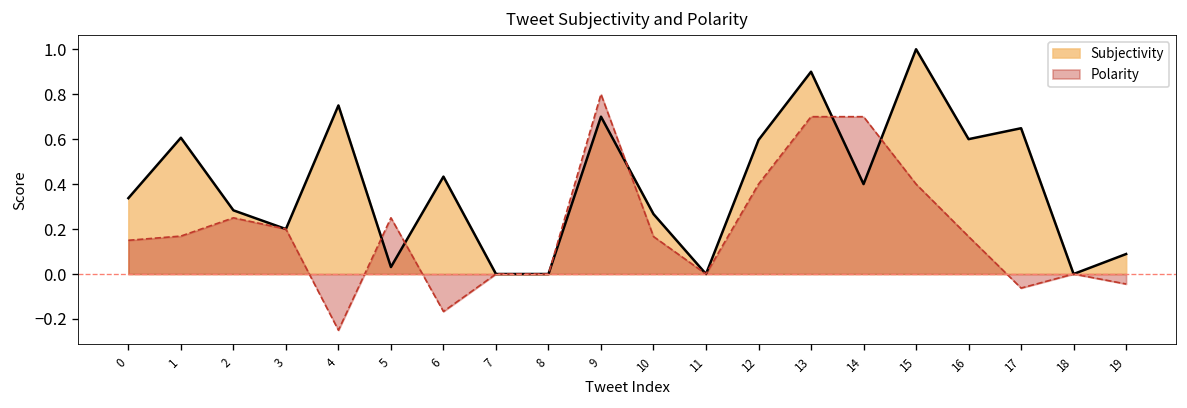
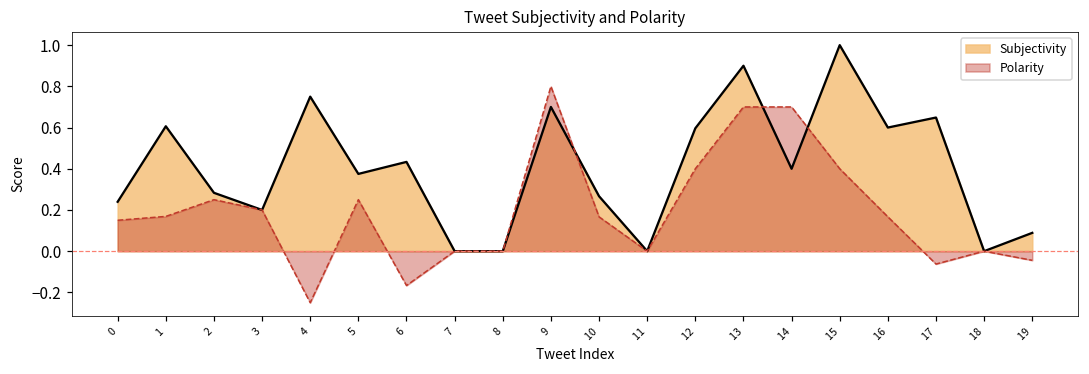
  {
    "Subjectivity": {
-     "0": 0.34,
+     "0": 0.24,
      "1": 0.61,
      "2": 0.28,
      "4": 0.75,
-     "5": 0.03,
+     "5": 0.38,
      "6": 0.43,
      "9": 0.70,
      "10": 0.27,
      "12": 0.60,
      "13": 0.90,
      "14": 0.40,
      "15": 1.00,
      "16": 0.60,
      "17": 0.65,
      "19": 0.09
    }
  }
